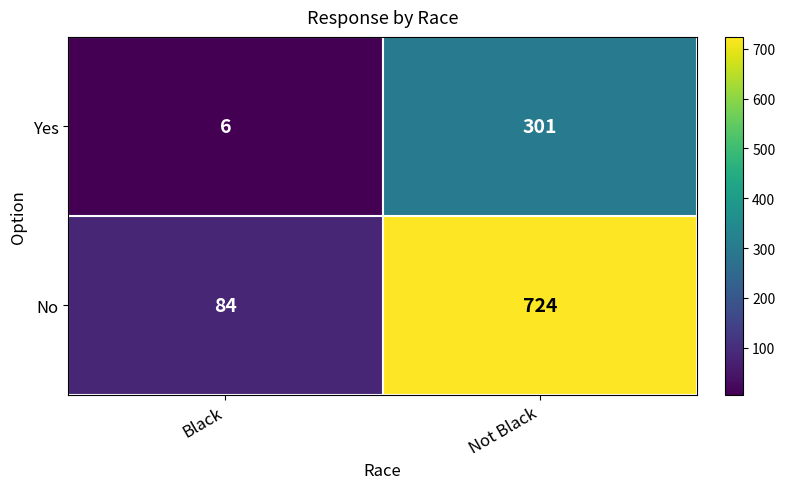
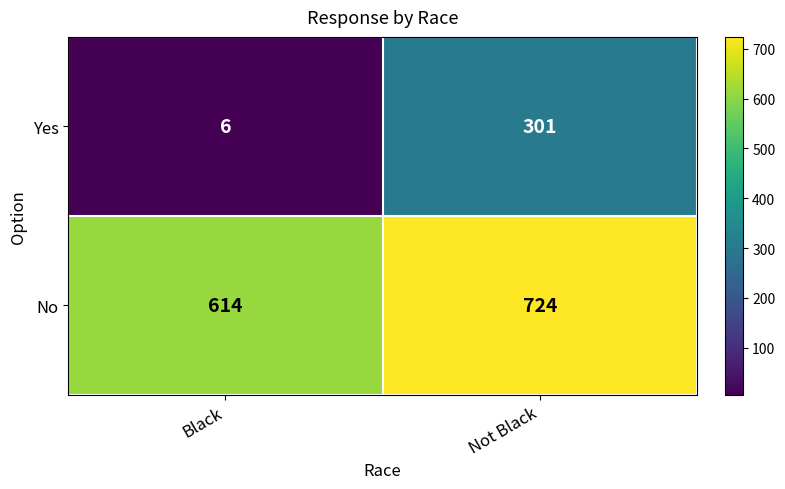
  {
    "Yes": {
      "Black": 6,
      "Not Black": 301
    },
    "No": {
-     "Black": 84,
+     "Black": 614,
      "Not Black": 724
    }
  }
